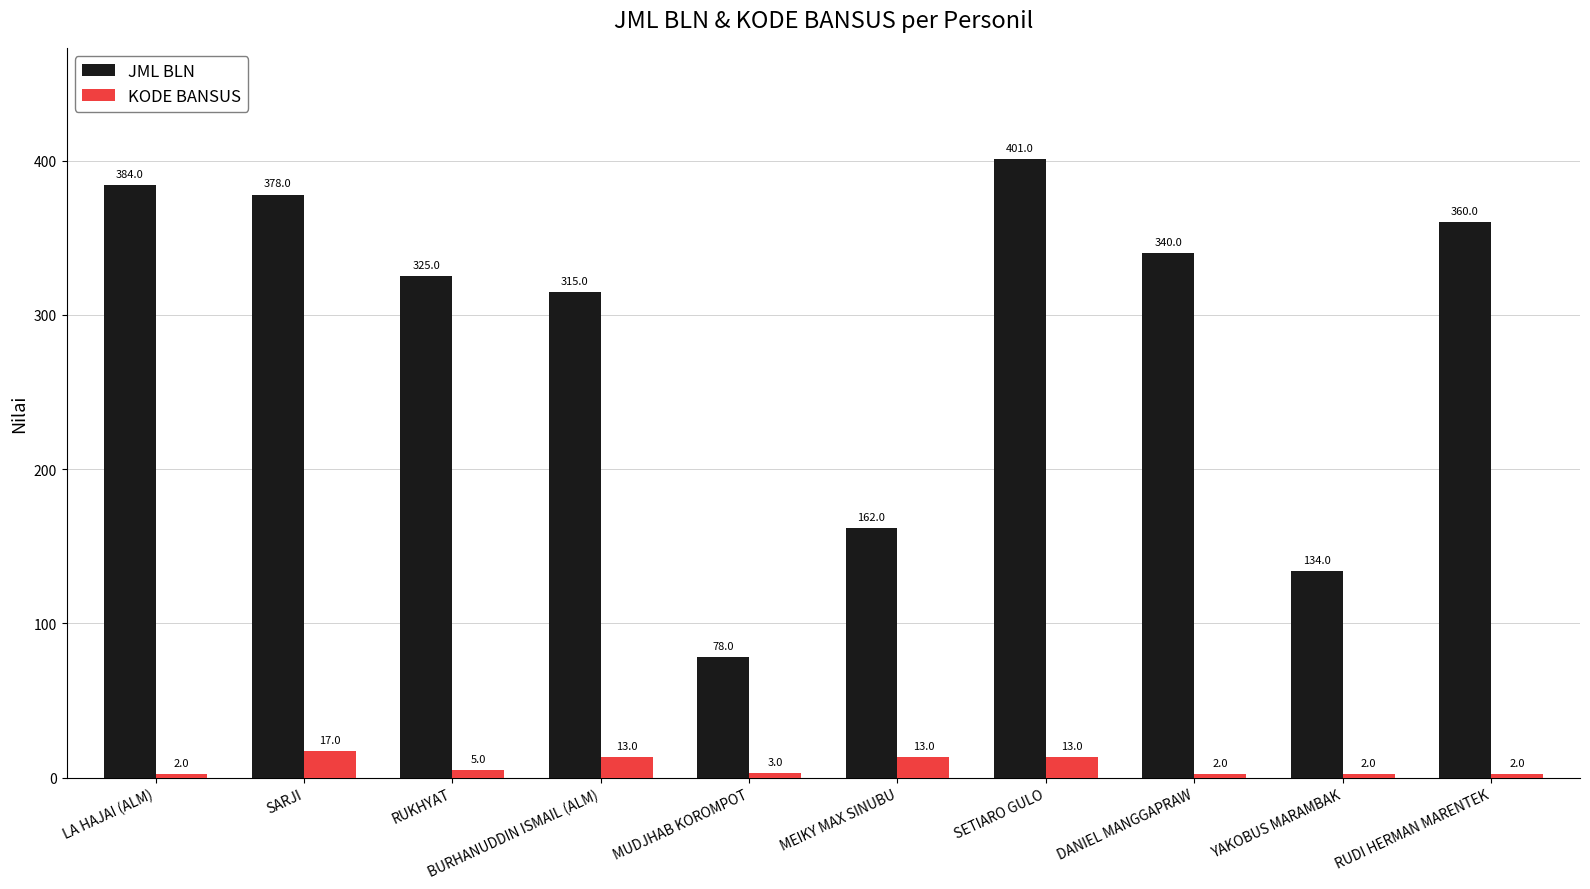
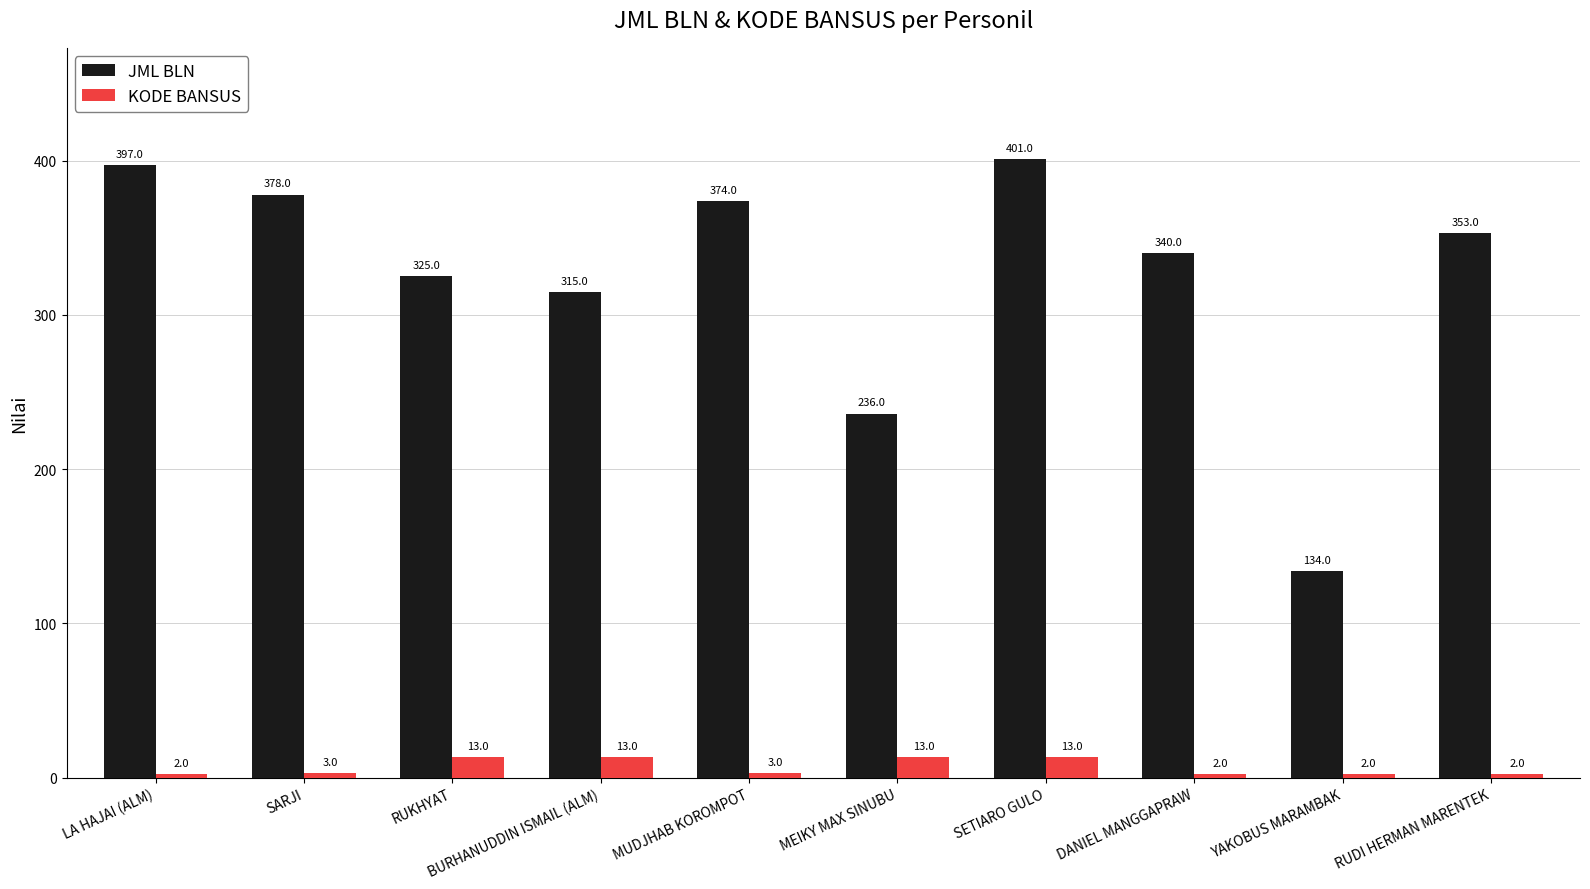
  {
    "JML BLN": {
-     "LA HAJAI (ALM)": 384.0,
+     "LA HAJAI (ALM)": 397.0,
      "SARJI": 378.0,
      "RUKHYAT": 325.0,
      "BURHANUDDIN ISMAIL (ALM)": 315.0,
-     "MUDJHAB KOROMPOT": 78.0,
-     "MEIKY MAX SINUBU": 162.0,
+     "MUDJHAB KOROMPOT": 374.0,
+     "MEIKY MAX SINUBU": 236.0,
      "SETIARO GULO": 401.0,
      "DANIEL MANGGAPRAW": 340.0,
      "YAKOBUS MARAMBAK": 134.0,
-     "RUDI HERMAN MARENTEK": 360.0
+     "RUDI HERMAN MARENTEK": 353.0
    },
    "KODE BANSUS": {
      "LA HAJAI (ALM)": 2.0,
-     "SARJI": 17.0,
-     "RUKHYAT": 5.0,
+     "SARJI": 3.0,
+     "RUKHYAT": 13.0,
      "BURHANUDDIN ISMAIL (ALM)": 13.0,
      "MUDJHAB KOROMPOT": 3.0,
      "MEIKY MAX SINUBU": 13.0,
      "SETIARO GULO": 13.0,
      "DANIEL MANGGAPRAW": 2.0,
      "YAKOBUS MARAMBAK": 2.0,
      "RUDI HERMAN MARENTEK": 2.0
    }
  }
